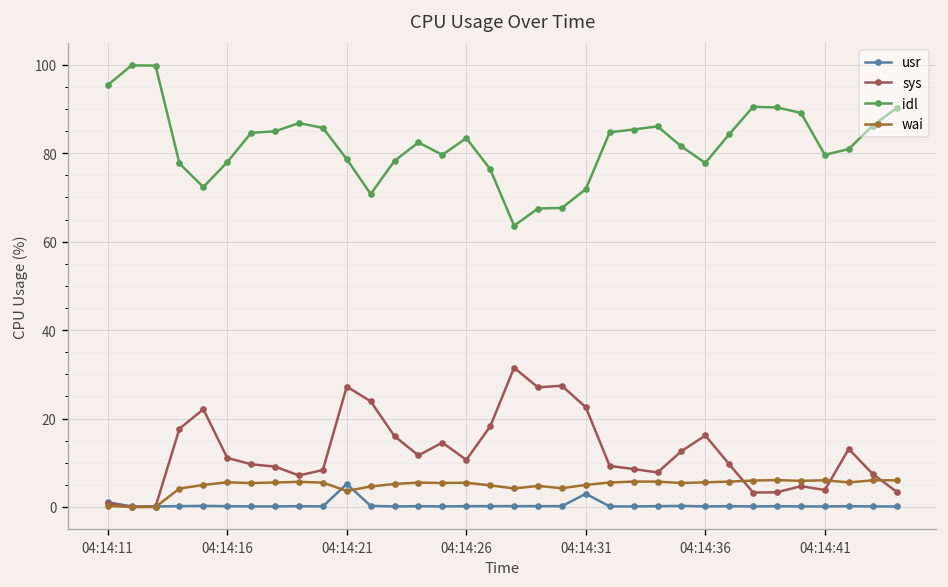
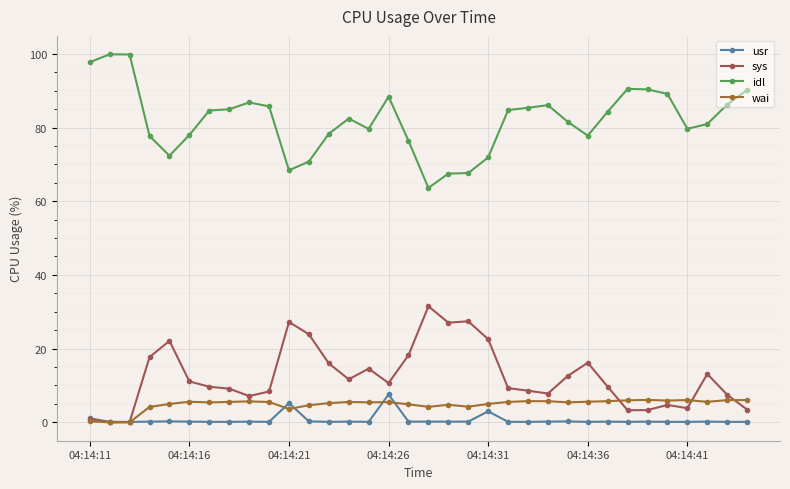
  {
    "usr": {
      "04:14:16": 0,
      "04:14:21": 5,
-     "04:14:26": 0,
+     "04:14:26": 8,
      "04:14:31": 3,
      "04:14:36": 0,
      "04:14:41": 0
    },
    "idl": {
-     "04:14:11": 95,
+     "04:14:11": 98,
      "04:14:16": 78,
-     "04:14:21": 79,
-     "04:14:26": 83,
+     "04:14:21": 68,
+     "04:14:26": 88,
      "04:14:31": 72,
      "04:14:36": 78,
      "04:14:41": 80
    }
  }
